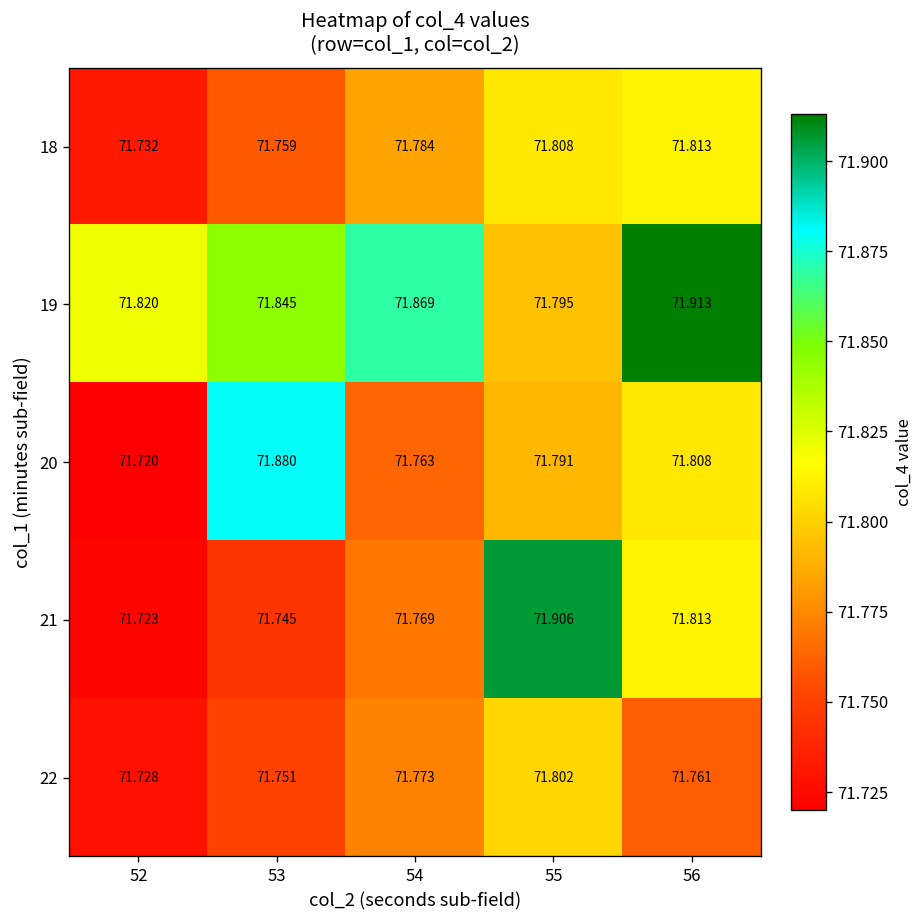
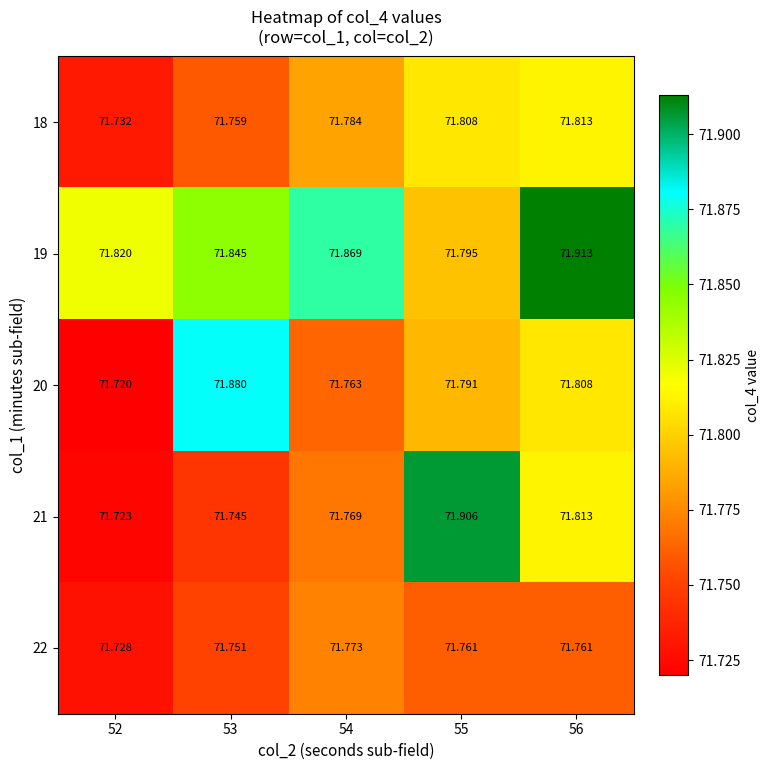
  {
    "18": {
      "52": 71.732,
      "53": 71.759,
      "54": 71.784,
      "55": 71.808,
      "56": 71.813
    },
    "19": {
      "52": 71.820,
      "53": 71.845,
      "54": 71.869,
      "55": 71.795,
      "56": 71.913
    },
    "20": {
      "52": 71.720,
      "53": 71.880,
      "54": 71.763,
      "55": 71.791,
      "56": 71.808
    },
    "21": {
      "52": 71.723,
      "53": 71.745,
      "54": 71.769,
      "55": 71.906,
      "56": 71.813
    },
    "22": {
      "52": 71.728,
      "53": 71.751,
      "54": 71.773,
-     "55": 71.802,
+     "55": 71.761,
      "56": 71.761
    }
  }
